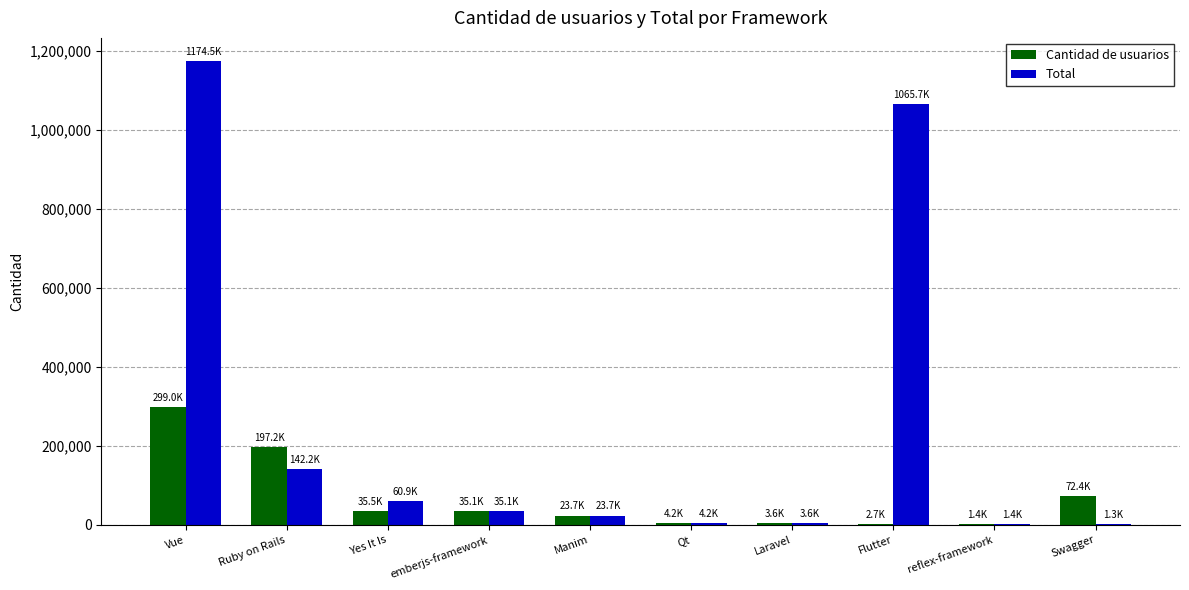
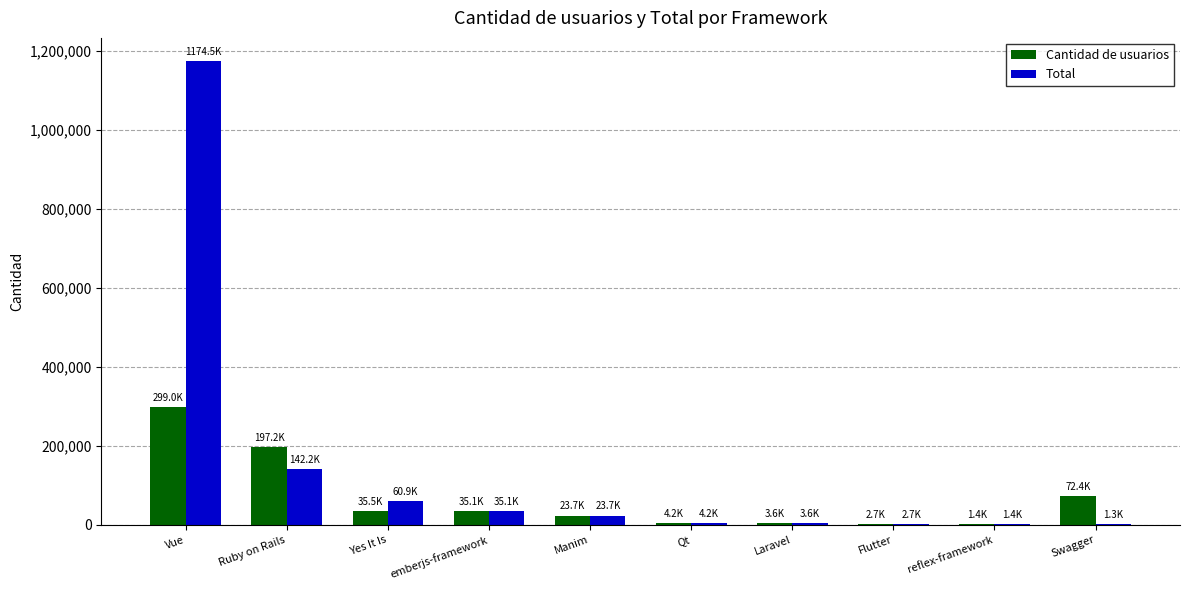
  {
    "Cantidad de usuarios": {
      "Vue": "299.0K",
      "Ruby on Rails": "197.2K",
      "Yes It Is": "35.5K",
      "emberjs-framework": "35.1K",
      "Manim": "23.7K",
      "Qt": "4.2K",
      "Laravel": "3.6K",
      "Flutter": "2.7K",
      "reflex-framework": "1.4K",
      "Swagger": "72.4K"
    },
    "Total": {
      "Vue": "1174.5K",
      "Ruby on Rails": "142.2K",
      "Yes It Is": "60.9K",
      "emberjs-framework": "35.1K",
      "Manim": "23.7K",
      "Qt": "4.2K",
      "Laravel": "3.6K",
-     "Flutter": "1065.7K",
+     "Flutter": "2.7K",
      "reflex-framework": "1.4K",
      "Swagger": "1.3K"
    }
  }
